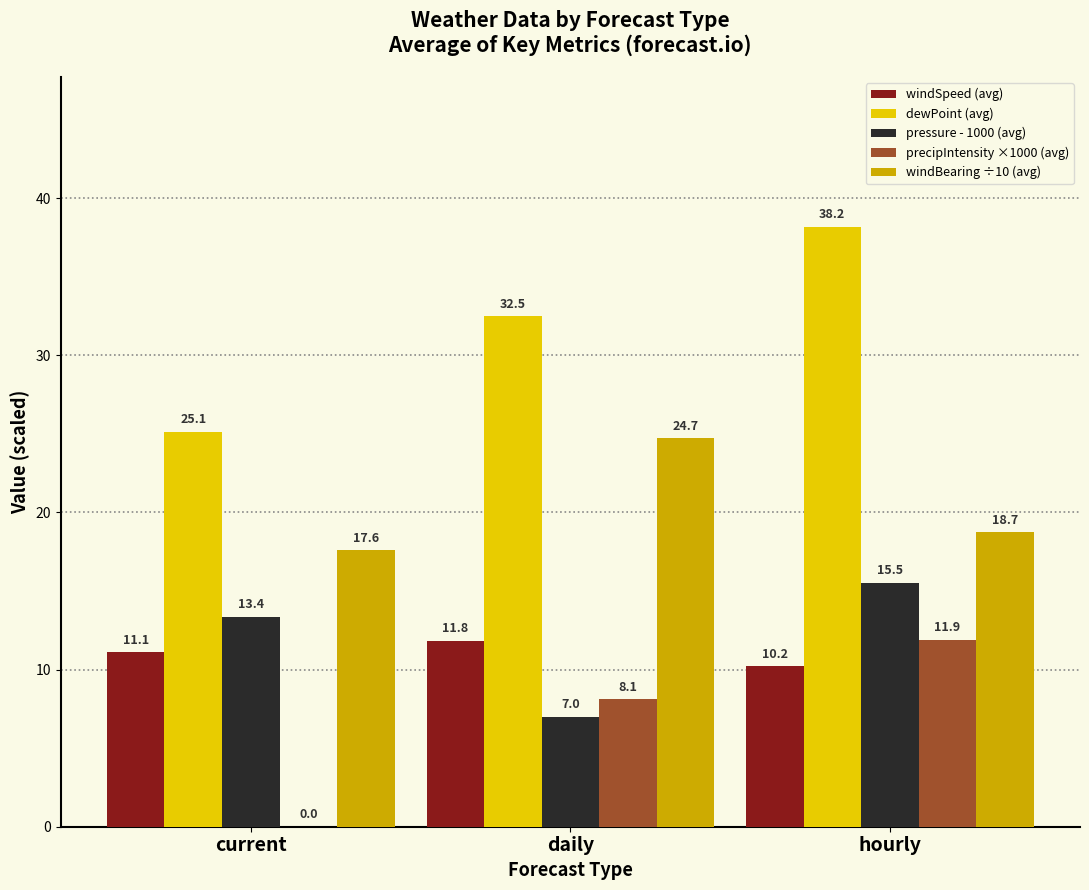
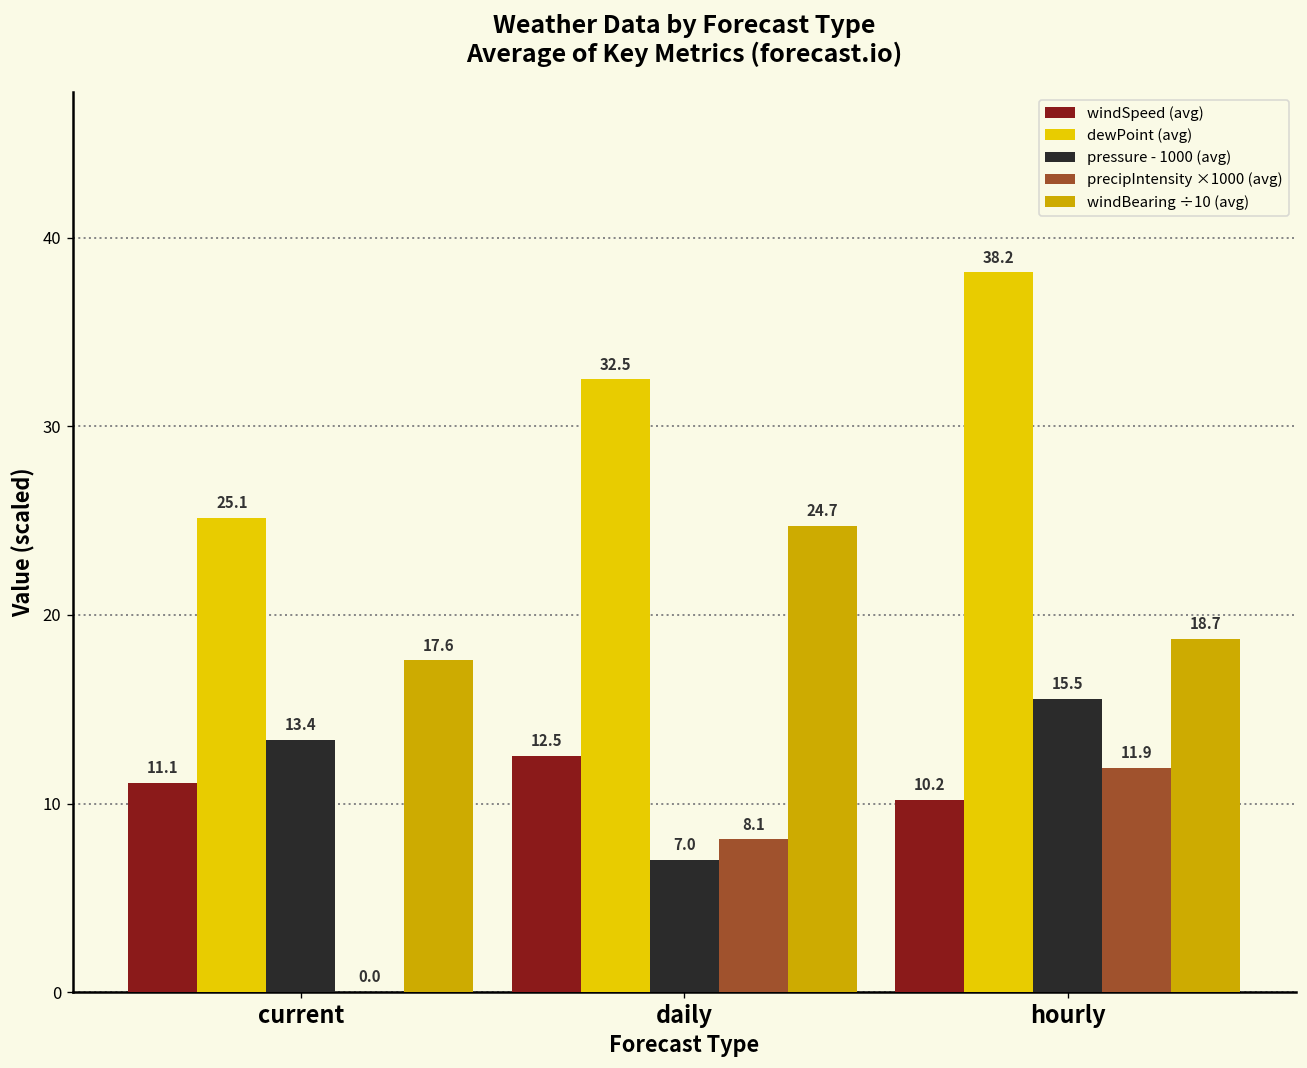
  {
    "windSpeed (avg)": {
      "current": 11.1,
-     "daily": 11.8,
+     "daily": 12.5,
      "hourly": 10.2
    },
    "pressure - 1000 (avg)": {
      "current": 13.4,
      "daily": 7.0,
      "hourly": 15.5
    },
    "precipIntensity ×1000 (avg)": {
      "current": 0.0,
      "daily": 8.1,
      "hourly": 11.9
    }
  }
